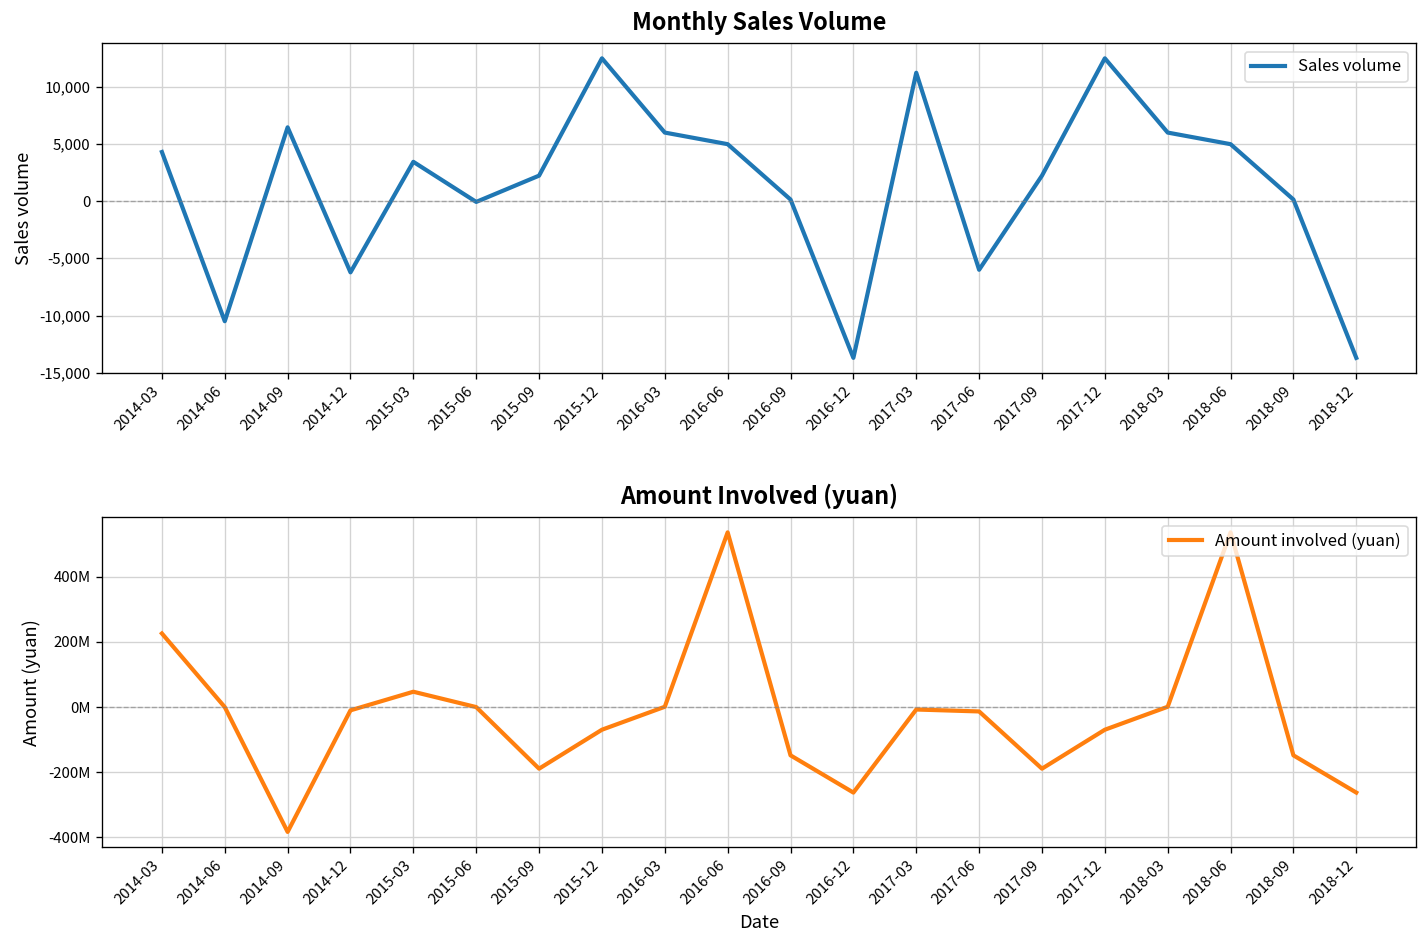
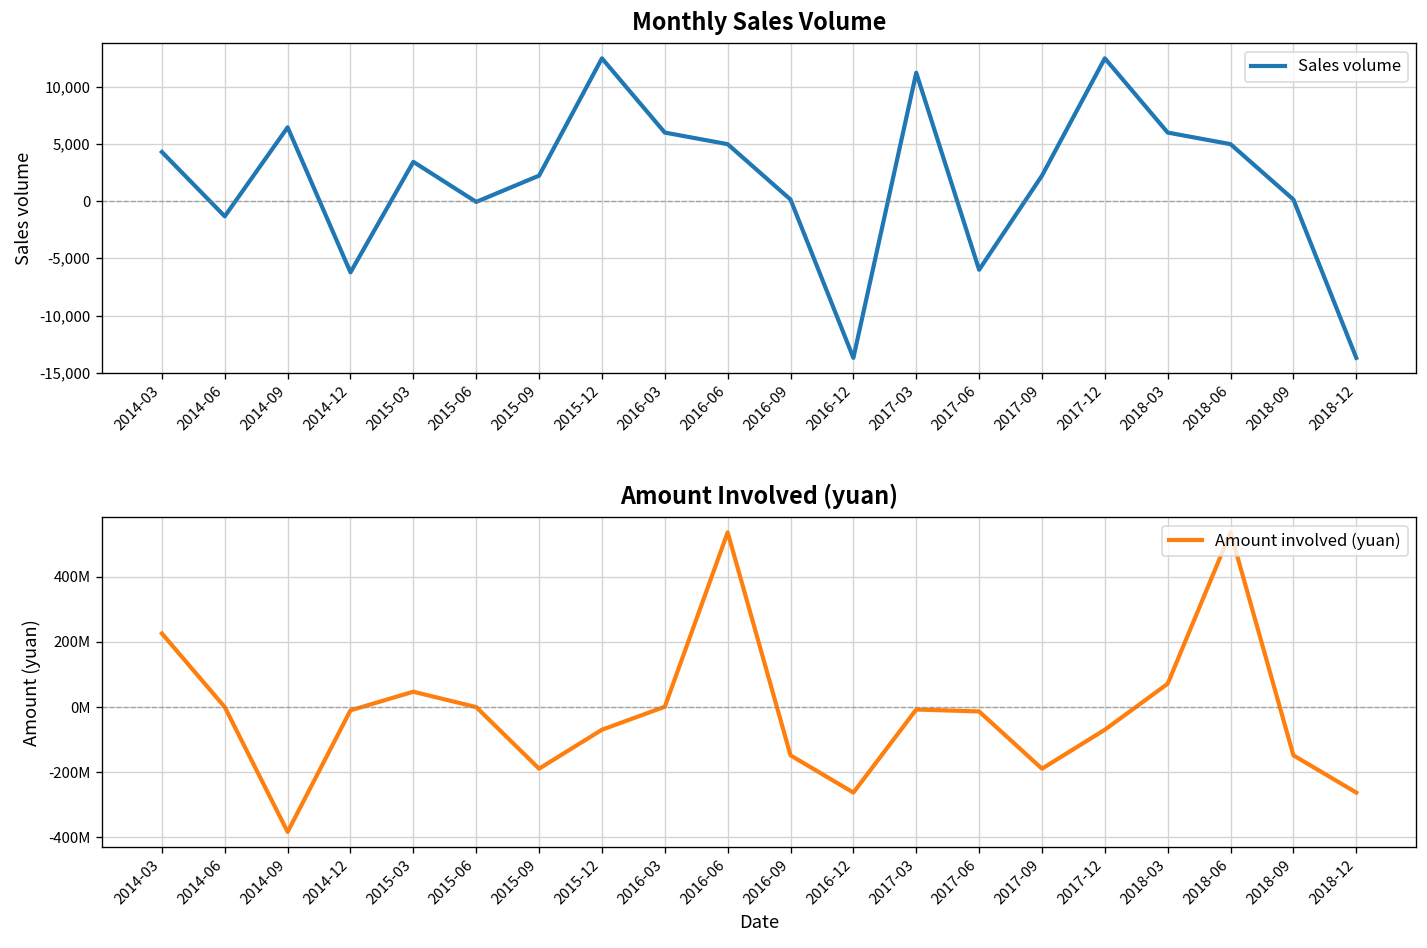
  {
    "Monthly Sales Volume": {
      "2014-03": "4,000",
-     "2014-06": "-10,000",
+     "2014-06": "-1,000",
      "2014-09": "6,000",
      "2014-12": "-6,000",
      "2015-03": "3,000",
      "2015-06": "0",
      "2015-09": "2,000",
      "2015-12": "12,000",
      "2016-03": "6,000",
      "2016-06": "5,000",
      "2016-09": "0",
      "2016-12": "-14,000",
      "2017-03": "11,000",
      "2017-06": "-6,000",
      "2017-09": "2,000",
      "2017-12": "12,000",
      "2018-03": "6,000",
      "2018-06": "5,000",
      "2018-09": "0",
      "2018-12": "-14,000"
    },
    "Amount Involved (yuan)": {
      "2014-03": "230000000",
      "2014-06": "0",
      "2014-09": "-380000000",
      "2014-12": "-10000000",
      "2015-03": "50000000",
      "2015-06": "0",
      "2015-09": "-190000000",
      "2015-12": "-70000000",
      "2016-03": "0",
      "2016-06": "540000000",
      "2016-09": "-150000000",
      "2016-12": "-260000000",
      "2017-03": "-10000000",
      "2017-06": "-10000000",
      "2017-09": "-190000000",
      "2017-12": "-70000000",
-     "2018-03": "0",
+     "2018-03": "70000000",
      "2018-09": "-150000000",
      "2018-12": "-260000000"
    }
  }
